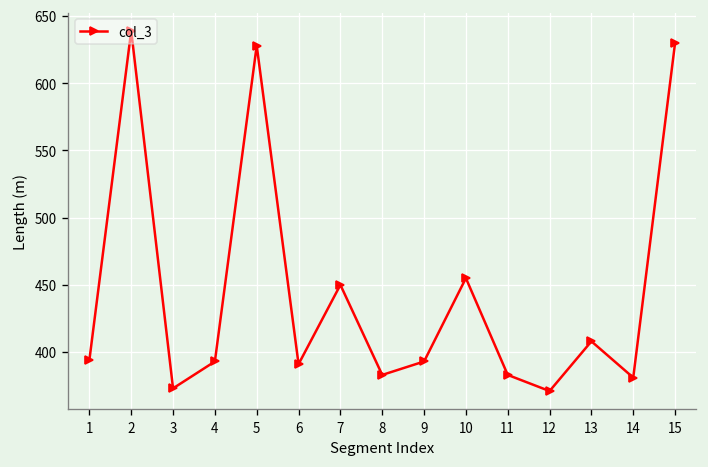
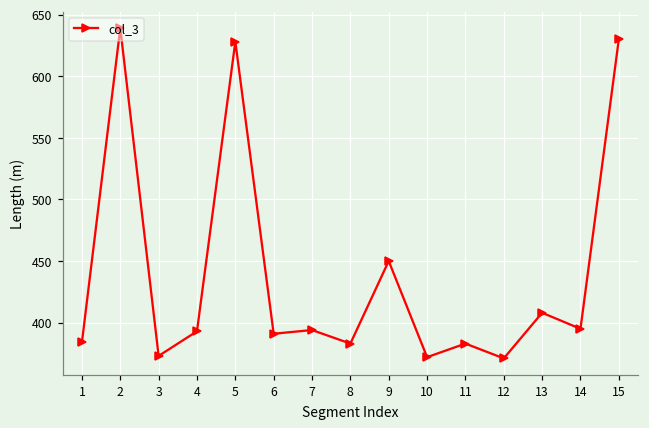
  {
-   "1": 394,
+   "1": 384,
    "3": 373,
    "4": 393,
    "5": 628,
    "6": 391,
-   "7": 450,
+   "7": 394,
    "8": 383,
-   "9": 393,
-   "10": 455,
+   "9": 450,
+   "10": 372,
    "11": 383,
    "12": 371,
    "13": 408,
-   "14": 381,
+   "14": 395,
    "15": 630
  }
